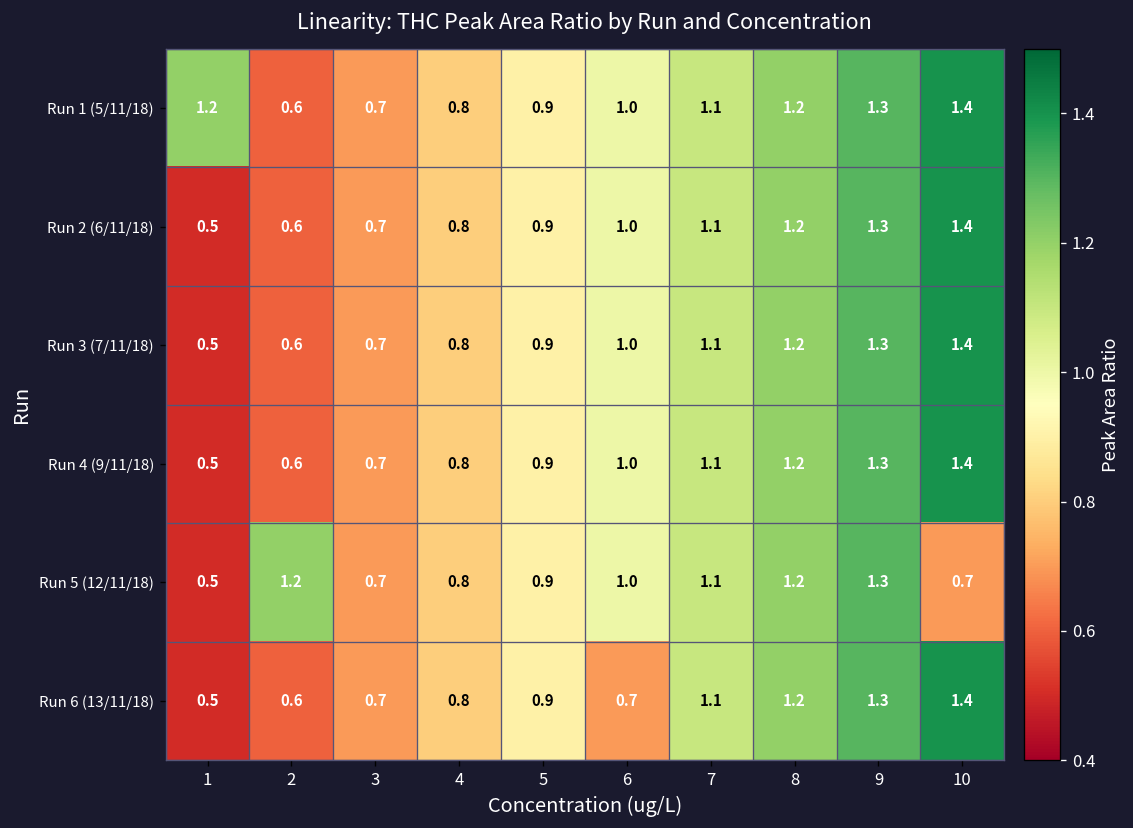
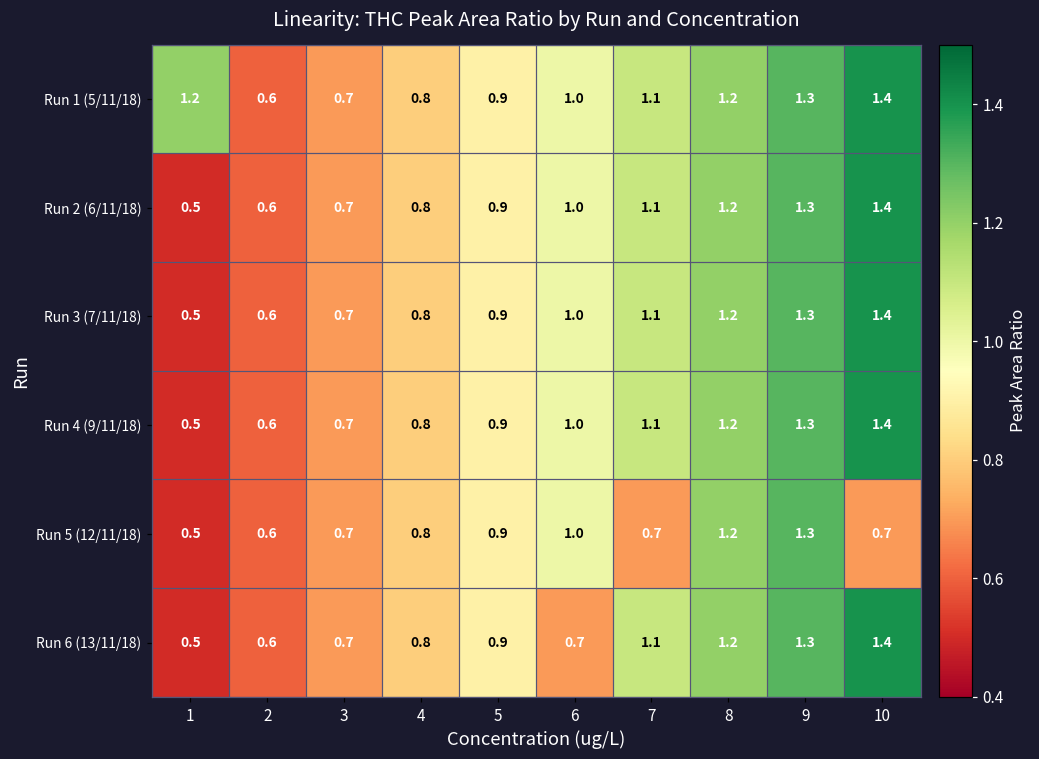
  {
    "Run 1 (5/11/18)": {
      "1": 1.2,
      "2": 0.6,
      "3": 0.7,
      "4": 0.8,
      "5": 0.9,
      "6": 1.0,
      "7": 1.1,
      "8": 1.2,
      "9": 1.3,
      "10": 1.4
    },
    "Run 2 (6/11/18)": {
      "1": 0.5,
      "2": 0.6,
      "3": 0.7,
      "4": 0.8,
      "5": 0.9,
      "6": 1.0,
      "7": 1.1,
      "8": 1.2,
      "9": 1.3,
      "10": 1.4
    },
    "Run 3 (7/11/18)": {
      "1": 0.5,
      "2": 0.6,
      "3": 0.7,
      "4": 0.8,
      "5": 0.9,
      "6": 1.0,
      "7": 1.1,
      "8": 1.2,
      "9": 1.3,
      "10": 1.4
    },
    "Run 4 (9/11/18)": {
      "1": 0.5,
      "2": 0.6,
      "3": 0.7,
      "4": 0.8,
      "5": 0.9,
      "6": 1.0,
      "7": 1.1,
      "8": 1.2,
      "9": 1.3,
      "10": 1.4
    },
    "Run 5 (12/11/18)": {
      "1": 0.5,
-     "2": 1.2,
+     "2": 0.6,
      "3": 0.7,
      "4": 0.8,
      "5": 0.9,
      "6": 1.0,
-     "7": 1.1,
+     "7": 0.7,
      "8": 1.2,
      "9": 1.3,
      "10": 0.7
    },
    "Run 6 (13/11/18)": {
      "1": 0.5,
      "2": 0.6,
      "3": 0.7,
      "4": 0.8,
      "5": 0.9,
      "6": 0.7,
      "7": 1.1,
      "8": 1.2,
      "9": 1.3,
      "10": 1.4
    }
  }
